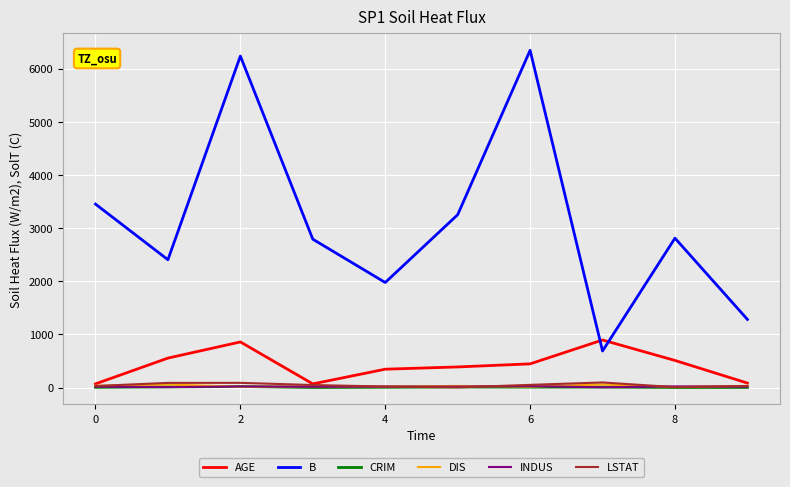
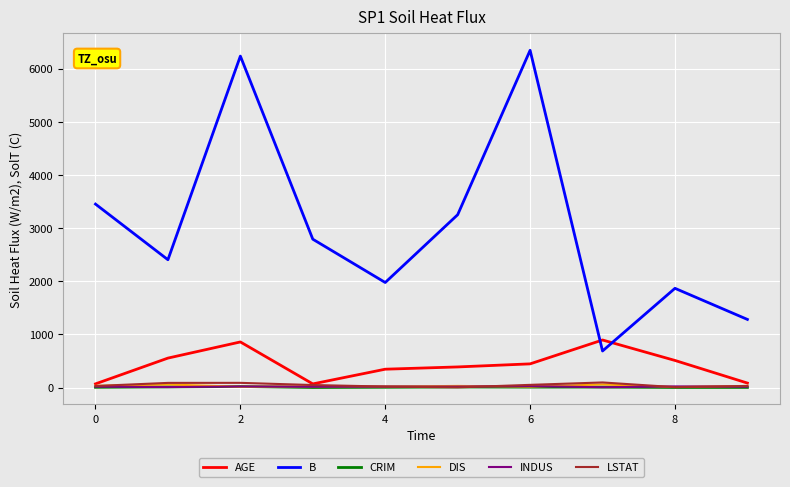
  {
    "AGE": {
      "2": 900,
      "4": 300,
      "6": 400,
      "8": 500
    },
    "B": {
      "0": 3500,
      "2": 6200,
      "4": 2000,
      "6": 6300,
-     "8": 2800
+     "8": 1900
    },
    "LSTAT": {
      "2": 100
    }
  }
